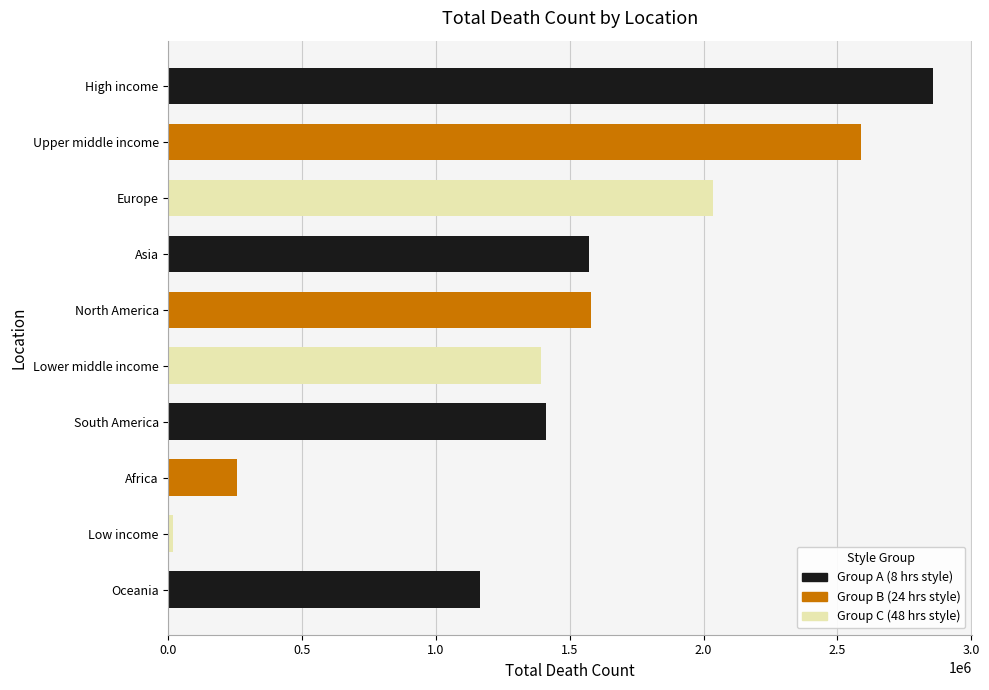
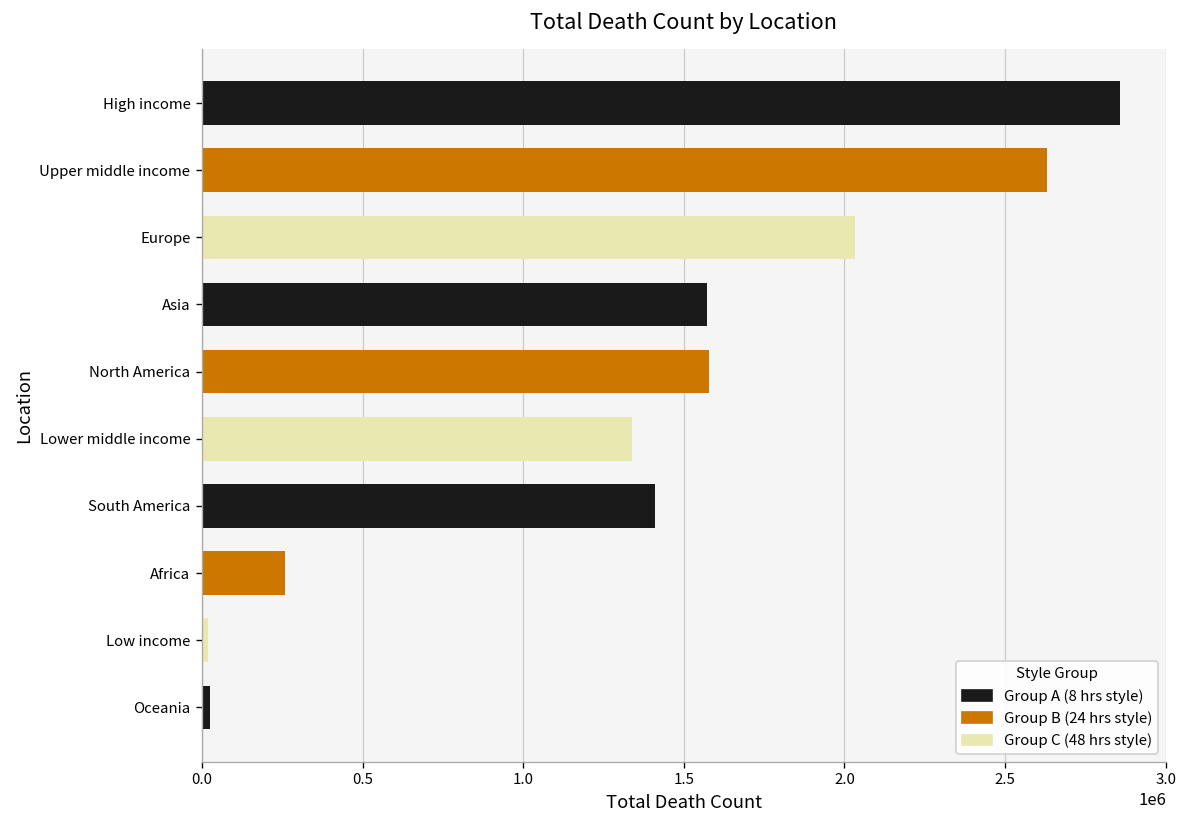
  {
    "High income": 2860000,
-   "Upper middle income": 2590000,
+   "Upper middle income": 2630000,
    "Europe": 2030000,
    "Asia": 1570000,
    "North America": 1580000,
-   "Lower middle income": 1390000,
+   "Lower middle income": 1340000,
    "South America": 1410000,
    "Africa": 260000,
    "Low income": 20000,
-   "Oceania": 1160000
+   "Oceania": 20000
  }
